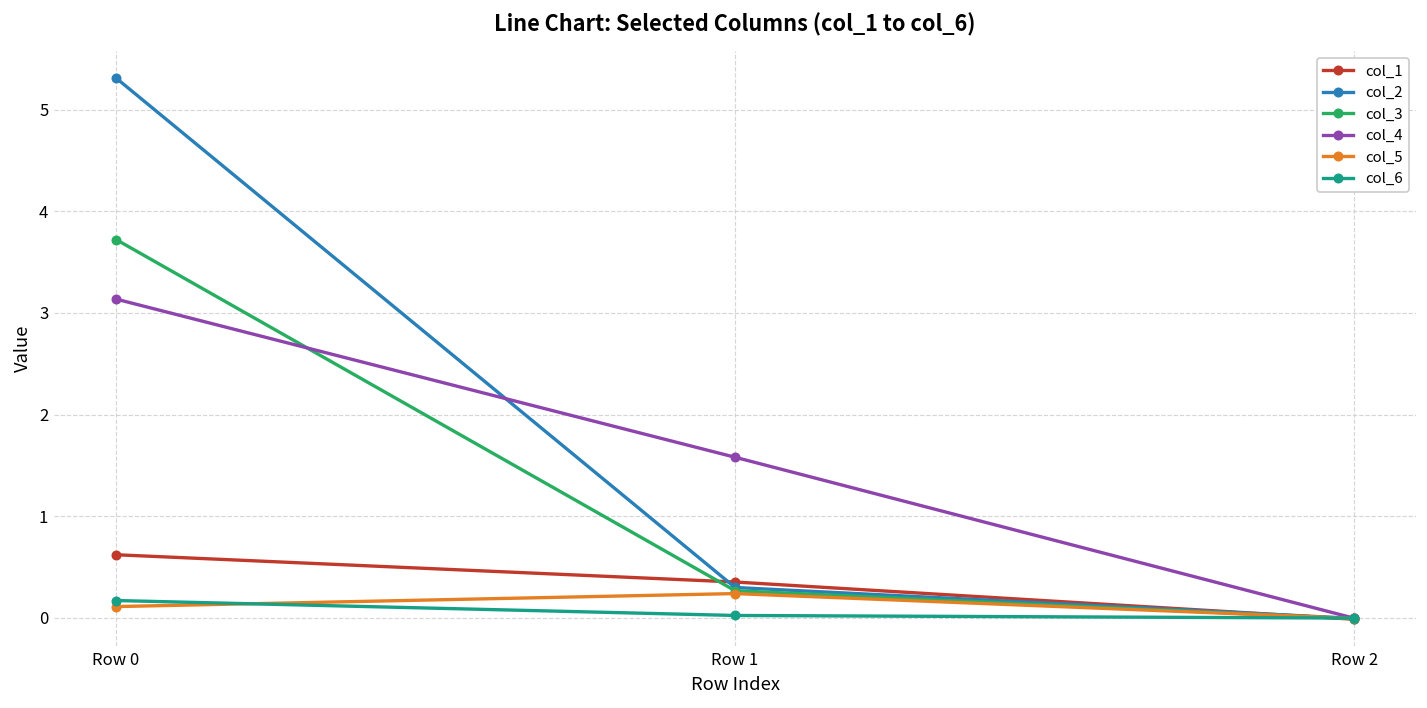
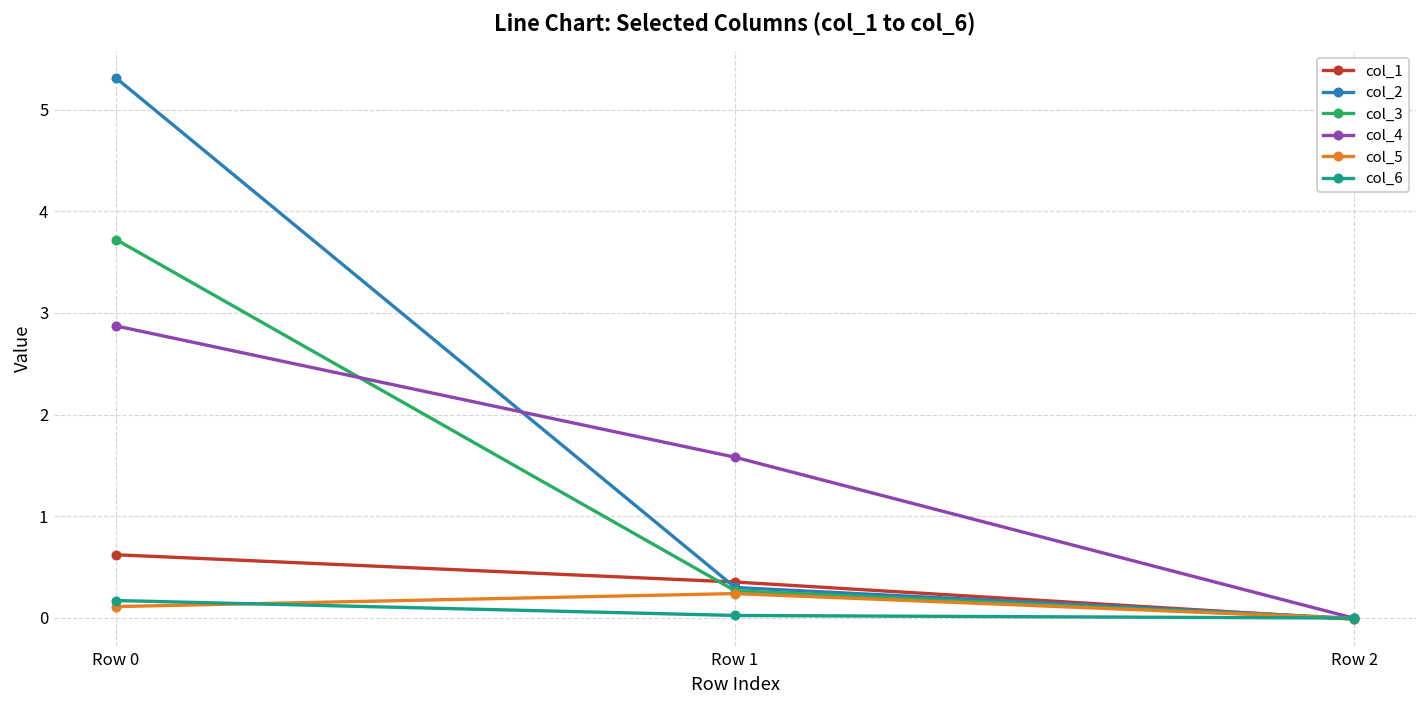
  {
    "col_1": {
      "Row 0": 0.6,
      "Row 1": 0.4
    },
    "col_2": {
      "Row 0": 5.3,
      "Row 1": 0.3
    },
    "col_4": {
-     "Row 0": 3.1,
+     "Row 0": 2.9,
      "Row 1": 1.6
    },
    "col_5": {
      "Row 0": 0.1
    }
  }
